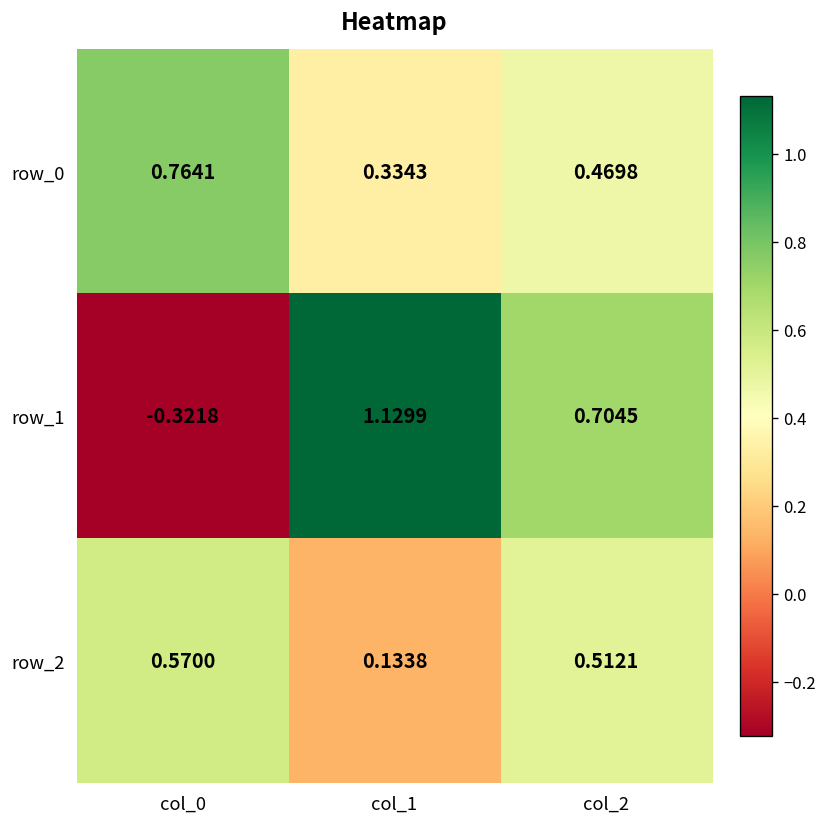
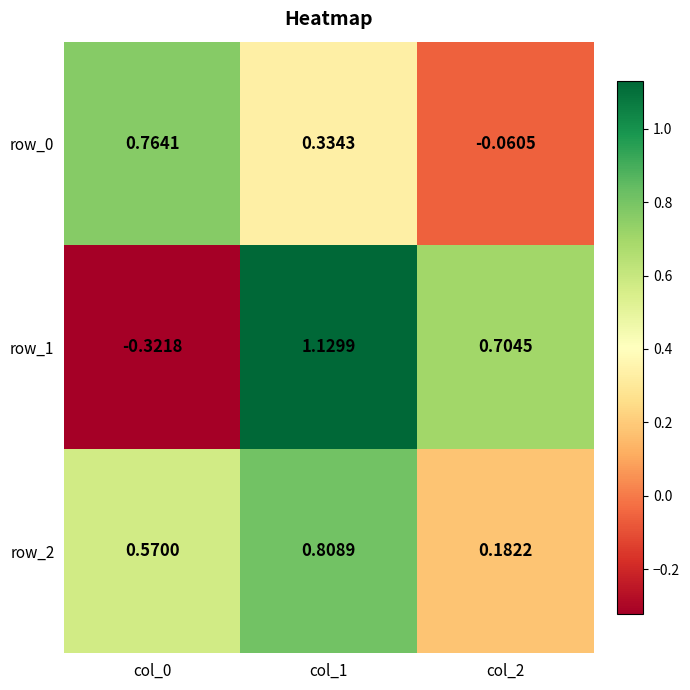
  {
    "row_0": {
      "col_0": 0.7641,
      "col_1": 0.3343,
-     "col_2": 0.4698
+     "col_2": -0.0605
    },
    "row_1": {
      "col_0": -0.3218,
      "col_1": 1.1299,
      "col_2": 0.7045
    },
    "row_2": {
      "col_0": 0.5700,
-     "col_1": 0.1338,
-     "col_2": 0.5121
+     "col_1": 0.8089,
+     "col_2": 0.1822
    }
  }
